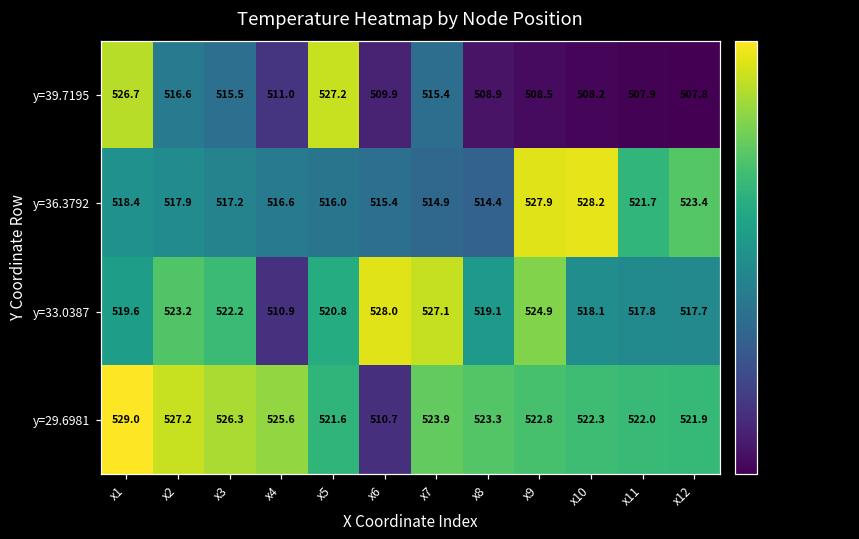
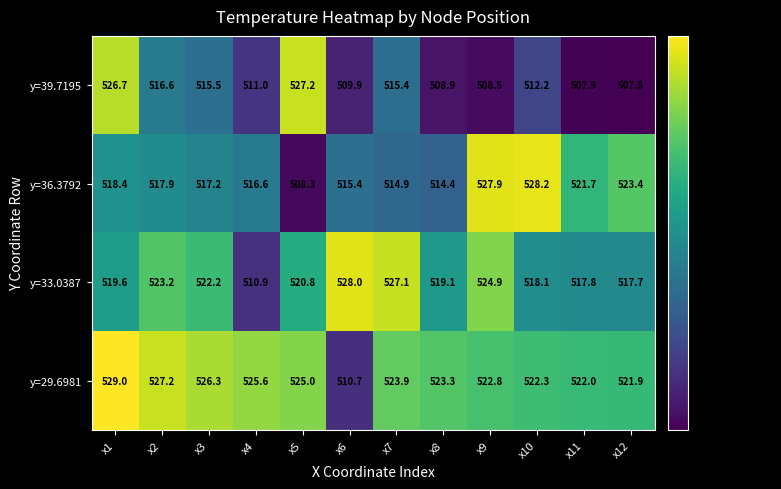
  {
    "y=39.7195": {
      "x1": 526.7,
      "x2": 516.6,
      "x3": 515.5,
      "x4": 511.0,
      "x5": 527.2,
      "x6": 509.9,
      "x7": 515.4,
      "x8": 508.9,
      "x9": 508.5,
-     "x10": 508.2,
+     "x10": 512.2,
      "x11": 507.9,
      "x12": 507.8
    },
    "y=36.3792": {
      "x1": 518.4,
      "x2": 517.9,
      "x3": 517.2,
      "x4": 516.6,
-     "x5": 516.0,
+     "x5": 508.3,
      "x6": 515.4,
      "x7": 514.9,
      "x8": 514.4,
      "x9": 527.9,
      "x10": 528.2,
      "x11": 521.7,
      "x12": 523.4
    },
    "y=33.0387": {
      "x1": 519.6,
      "x2": 523.2,
      "x3": 522.2,
      "x4": 510.9,
      "x5": 520.8,
      "x6": 528.0,
      "x7": 527.1,
      "x8": 519.1,
      "x9": 524.9,
      "x10": 518.1,
      "x11": 517.8,
      "x12": 517.7
    },
    "y=29.6981": {
      "x1": 529.0,
      "x2": 527.2,
      "x3": 526.3,
      "x4": 525.6,
-     "x5": 521.6,
+     "x5": 525.0,
      "x6": 510.7,
      "x7": 523.9,
      "x8": 523.3,
      "x9": 522.8,
      "x10": 522.3,
      "x11": 522.0,
      "x12": 521.9
    }
  }
